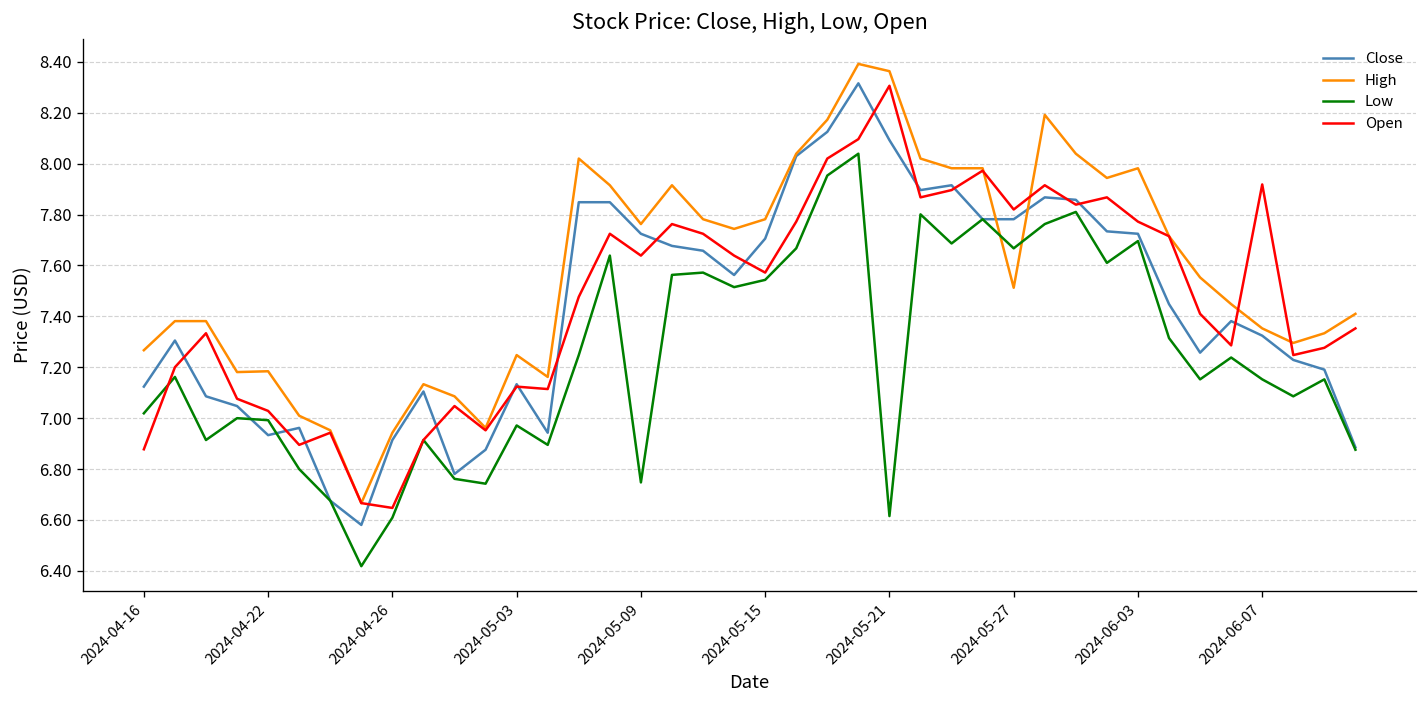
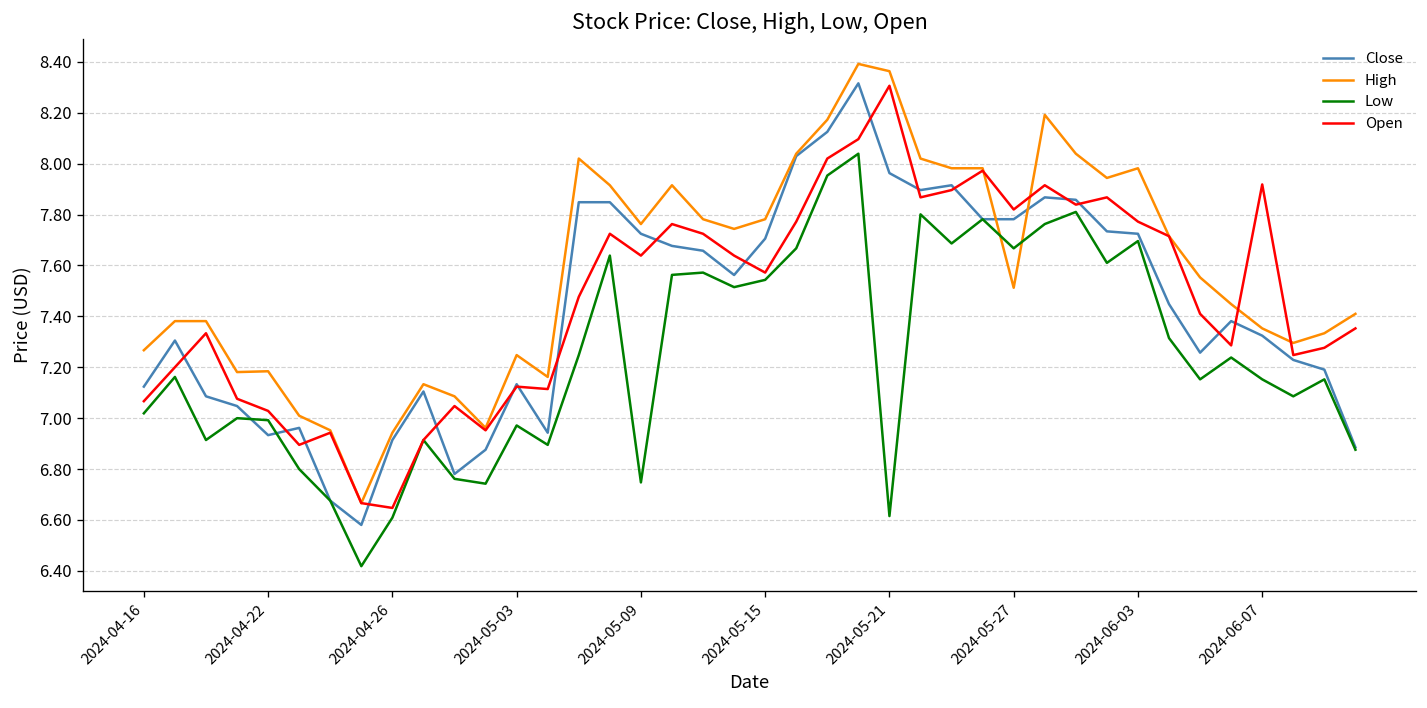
  {
    "Close": {
      "2024-04-16": 7.12,
      "2024-04-22": 6.93,
      "2024-04-26": 6.91,
      "2024-05-09": 7.72,
      "2024-05-15": 7.71,
-     "2024-05-21": 8.09,
+     "2024-05-21": 7.96,
      "2024-05-27": 7.78,
      "2024-06-03": 7.72,
      "2024-06-07": 7.32
    },
    "High": {
      "2024-04-16": 7.27,
      "2024-04-22": 7.18,
      "2024-04-26": 6.94,
      "2024-05-03": 7.25,
      "2024-05-09": 7.76,
      "2024-05-15": 7.78,
      "2024-05-21": 8.36,
      "2024-05-27": 7.51,
      "2024-06-03": 7.98,
      "2024-06-07": 7.35
    },
    "Low": {
      "2024-04-16": 7.02,
      "2024-04-22": 6.99,
      "2024-04-26": 6.61,
      "2024-05-03": 6.97,
      "2024-05-09": 6.75,
      "2024-05-15": 7.54,
      "2024-05-21": 6.62,
      "2024-05-27": 7.67,
      "2024-06-03": 7.70,
      "2024-06-07": 7.15
    },
    "Open": {
-     "2024-04-16": 6.88,
+     "2024-04-16": 7.07,
      "2024-04-22": 7.03,
      "2024-04-26": 6.65,
      "2024-05-09": 7.64,
      "2024-05-15": 7.57,
      "2024-05-21": 8.31,
      "2024-05-27": 7.82,
      "2024-06-03": 7.77,
      "2024-06-07": 7.92
    }
  }
